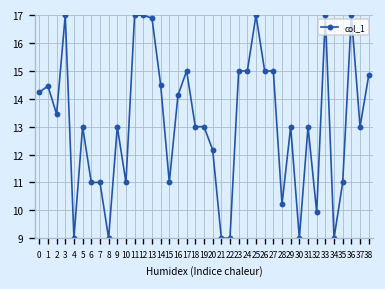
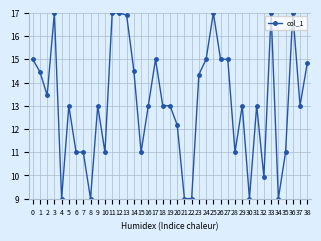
  {
-   "0": 14.2,
+   "0": 15.0,
    "1": 14.5,
    "2": 13.4,
    "3": 17.0,
    "4": 9.0,
    "5": 13.0,
    "6": 11.0,
    "7": 11.0,
    "8": 9.0,
    "9": 13.0,
    "10": 11.0,
    "11": 17.0,
    "12": 17.0,
    "13": 16.9,
    "14": 14.5,
    "15": 11.0,
-   "16": 14.1,
+   "16": 13.0,
    "17": 15.0,
    "18": 13.0,
    "19": 13.0,
    "20": 12.2,
    "21": 9.0,
    "22": 9.0,
-   "23": 15.0,
+   "23": 14.3,
    "24": 15.0,
    "25": 17.0,
    "26": 15.0,
    "27": 15.0,
-   "28": 10.2,
+   "28": 11.0,
    "29": 13.0,
    "30": 9.0,
    "31": 13.0,
    "32": 9.9,
    "33": 17.0,
    "34": 9.0,
    "35": 11.0,
    "36": 17.0,
    "37": 13.0,
    "38": 14.8
  }
